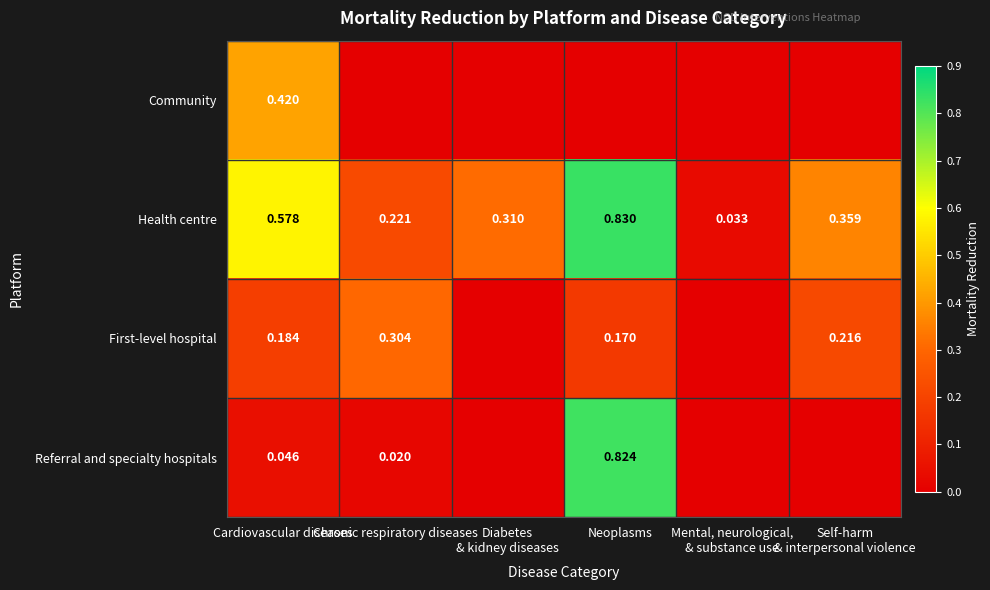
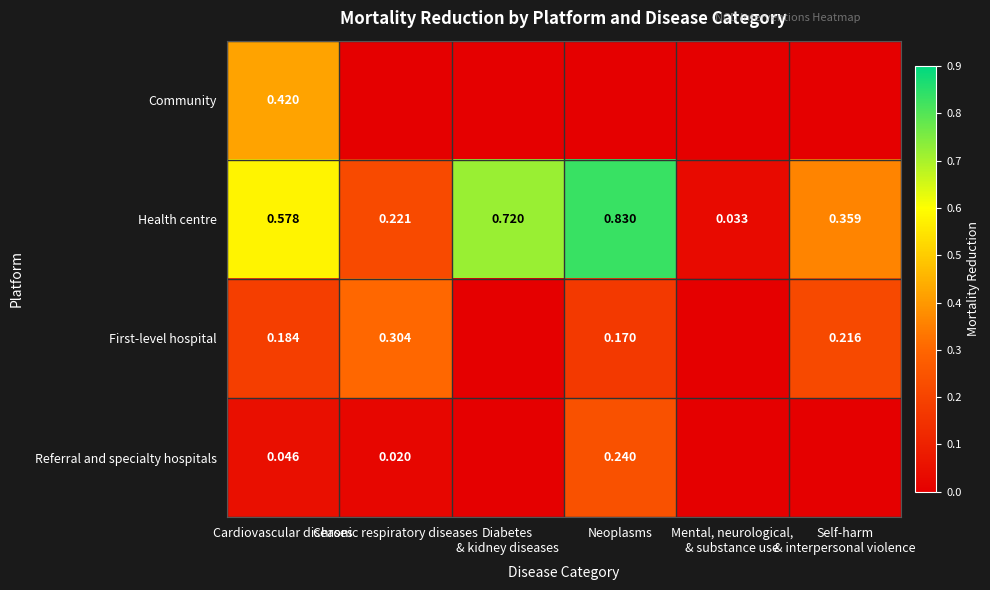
  {
    "Health centre": {
-     "Diabetes & kidney diseases": 0.310,
+     "Diabetes & kidney diseases": 0.720,
      "Neoplasms": 0.830,
      "Self-harm & interpersonal violence": 0.359
    },
    "First-level hospital": {
      "Neoplasms": 0.170,
      "Self-harm & interpersonal violence": 0.216
    },
    "Referral and specialty hospitals": {
-     "Neoplasms": 0.824
+     "Neoplasms": 0.240
    }
  }
